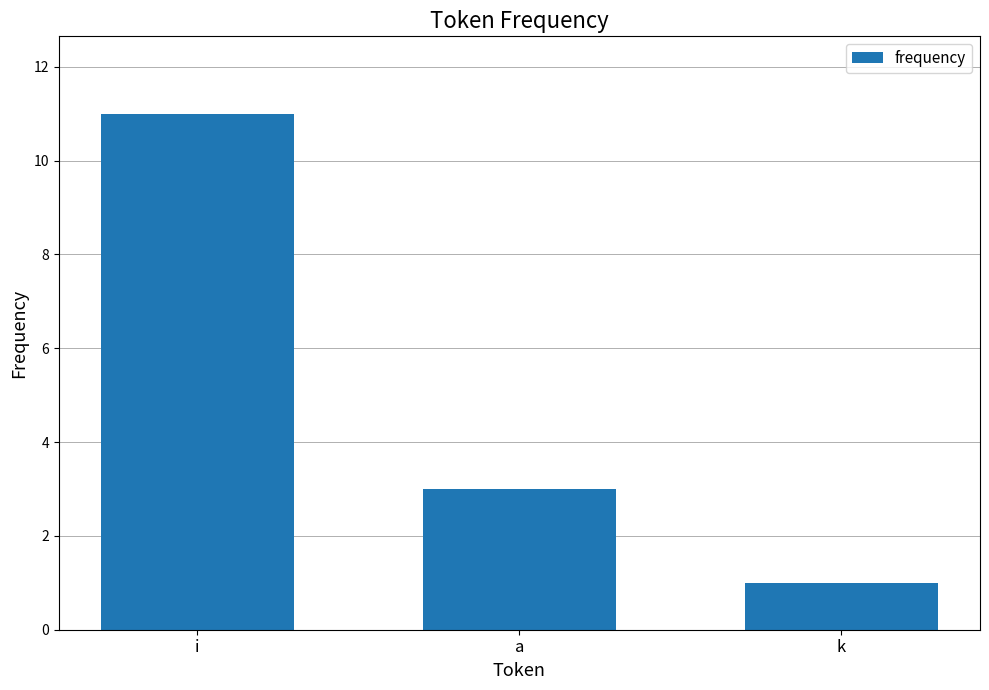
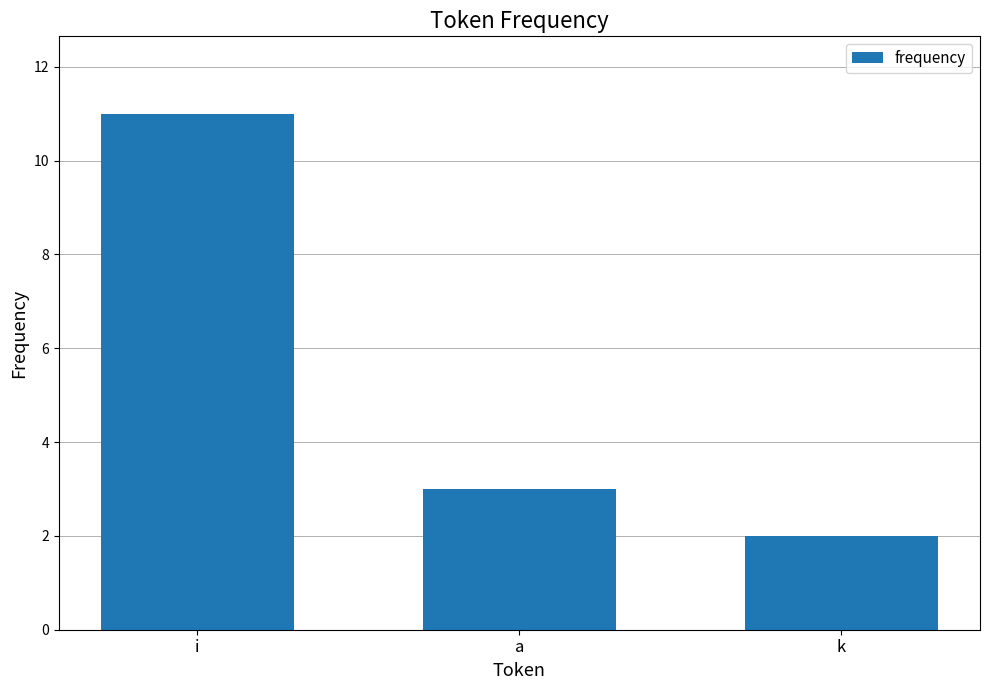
  {
    "i": 11,
    "a": 3,
-   "k": 1
+   "k": 2
  }
